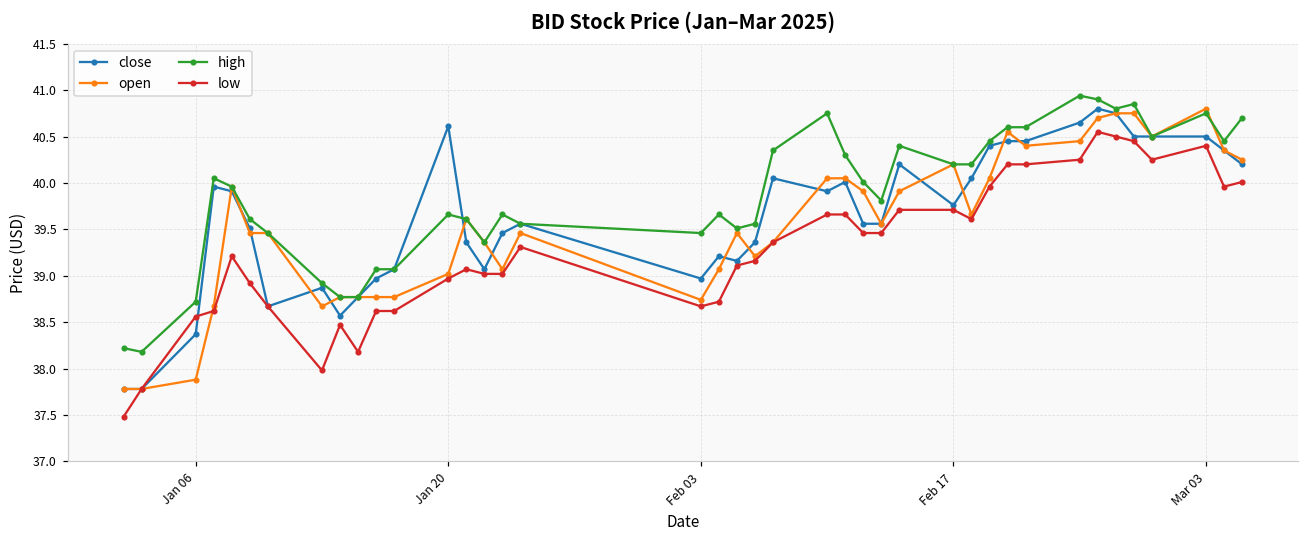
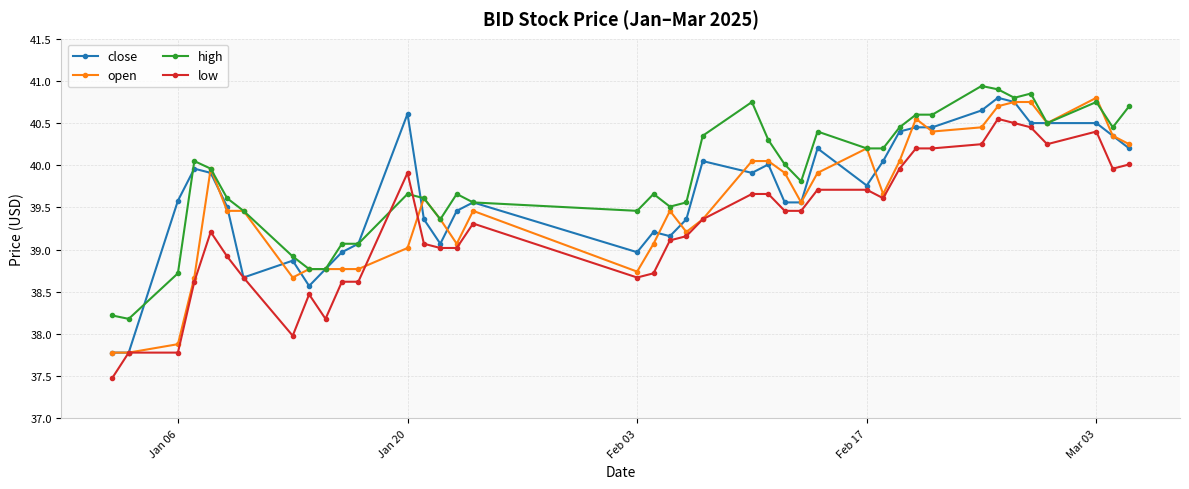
  {
    "close": {
-     "Jan 06": 38.4,
+     "Jan 06": 39.6,
      "Jan 20": 40.6,
      "Feb 03": 39.0,
      "Feb 17": 39.8,
      "Mar 03": 40.5
    },
    "open": {
      "Jan 06": 37.9,
      "Jan 20": 39.0,
      "Feb 03": 38.7,
      "Mar 03": 40.8
    },
    "high": {
      "Jan 06": 38.7,
      "Jan 20": 39.7,
      "Feb 03": 39.5,
      "Mar 03": 40.8
    },
    "low": {
-     "Jan 06": 38.6,
-     "Jan 20": 39.0,
+     "Jan 06": 37.8,
+     "Jan 20": 39.9,
      "Feb 03": 38.7,
      "Feb 17": 39.7,
      "Mar 03": 40.4
    }
  }
